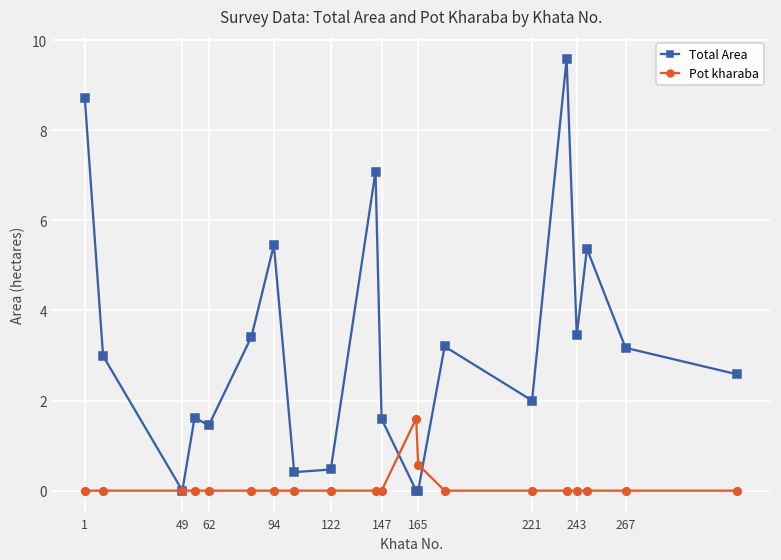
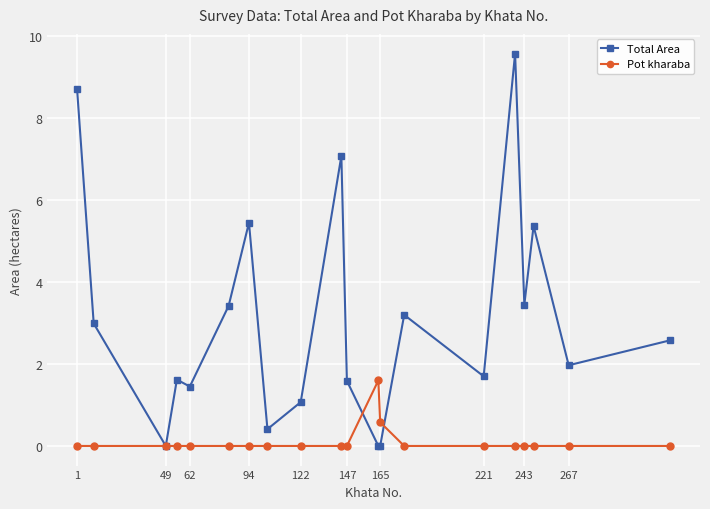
  {
    "Total Area": {
      "1": 8.7,
      "62": 1.5,
      "94": 5.5,
-     "122": 0.5,
+     "122": 1.1,
      "147": 1.6,
      "165": 0.0,
-     "221": 2.0,
+     "221": 1.7,
      "243": 3.5,
-     "267": 3.2
+     "267": 2.0
    },
    "Pot kharaba": {
      "1": 0.0,
      "62": 0.0,
      "94": 0.0,
      "122": 0.0,
      "147": 0.0,
      "165": 0.6,
      "221": 0.0,
      "243": 0.0,
      "267": 0.0
    }
  }
